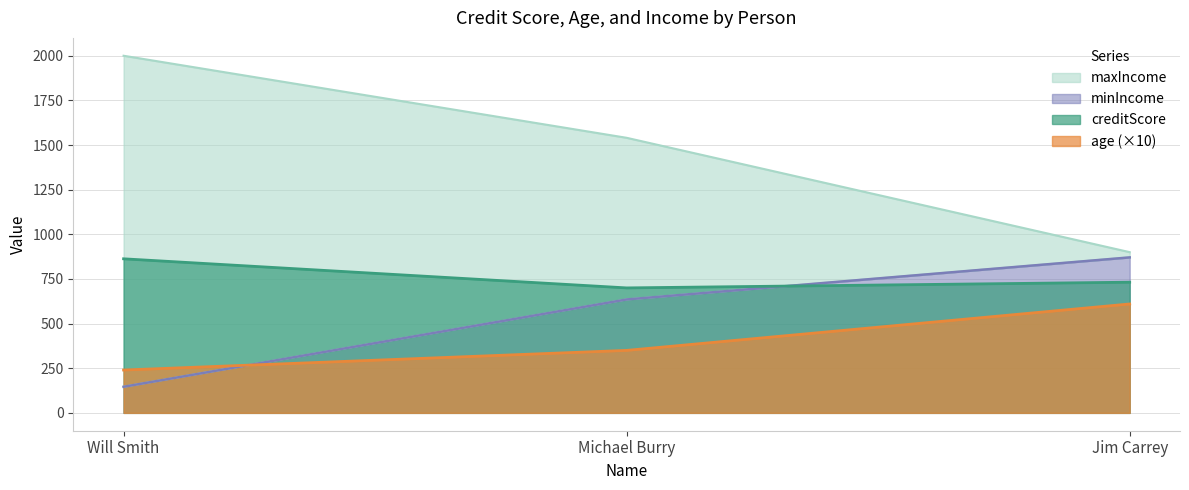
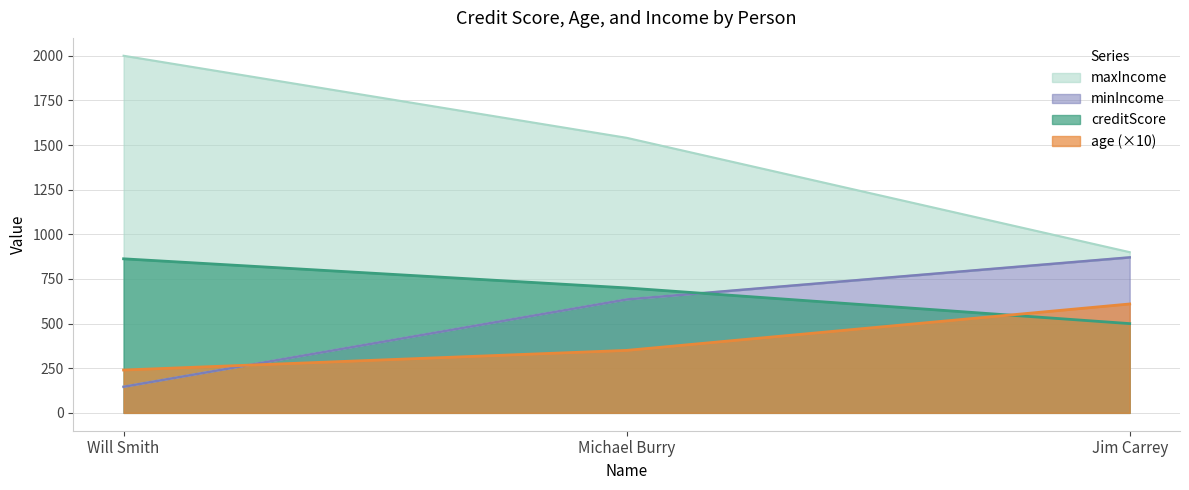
  {
    "maxIncome": {
      "Will Smith": 1850,
      "Michael Burry": 910,
      "Jim Carrey": 30
    },
    "minIncome": {
      "Will Smith": 150,
      "Michael Burry": 640,
      "Jim Carrey": 870
    },
    "creditScore": {
      "Will Smith": 860,
      "Michael Burry": 700,
-     "Jim Carrey": 730
+     "Jim Carrey": 500
    },
    "age (×10)": {
      "Will Smith": 240,
      "Michael Burry": 350,
      "Jim Carrey": 610
    }
  }
